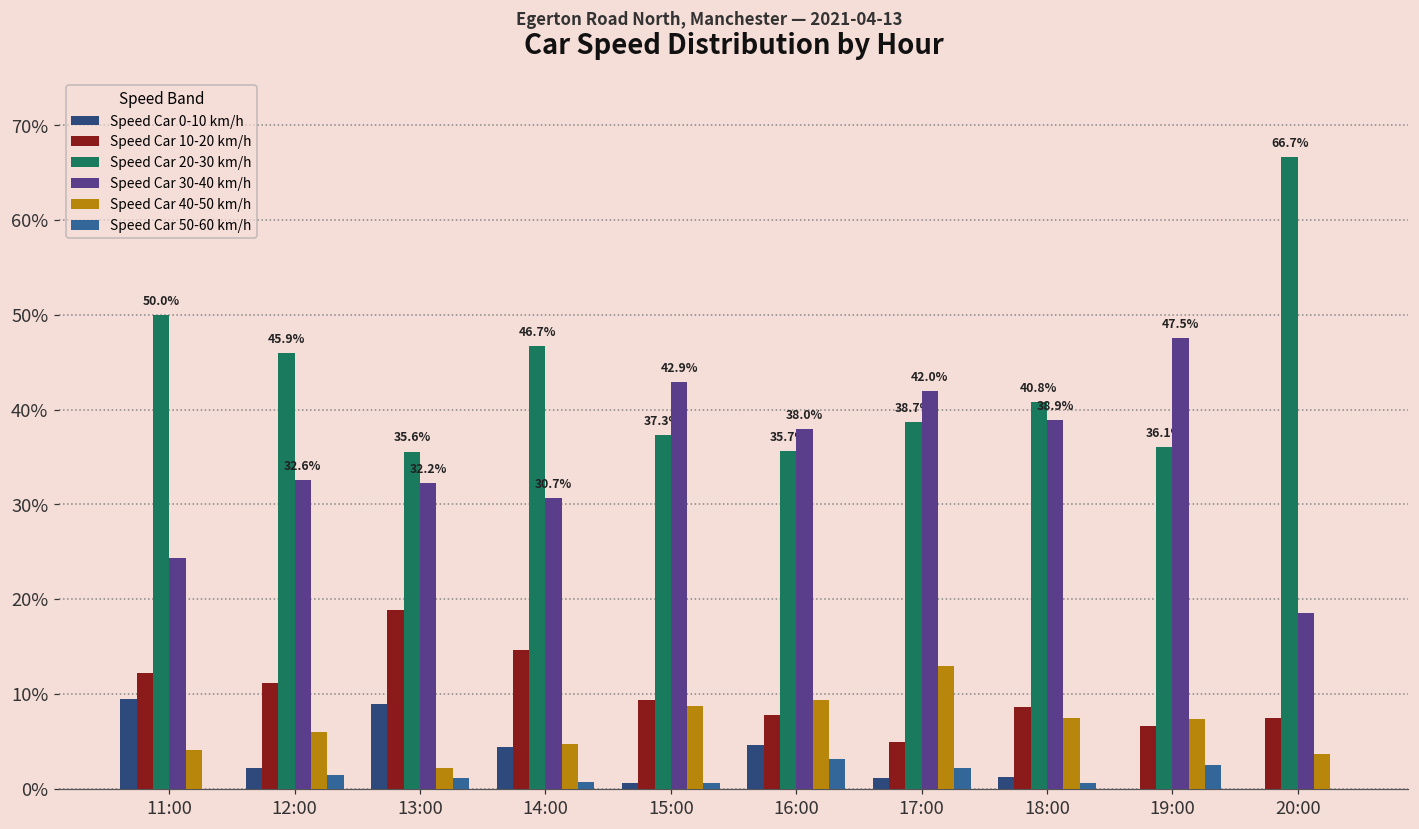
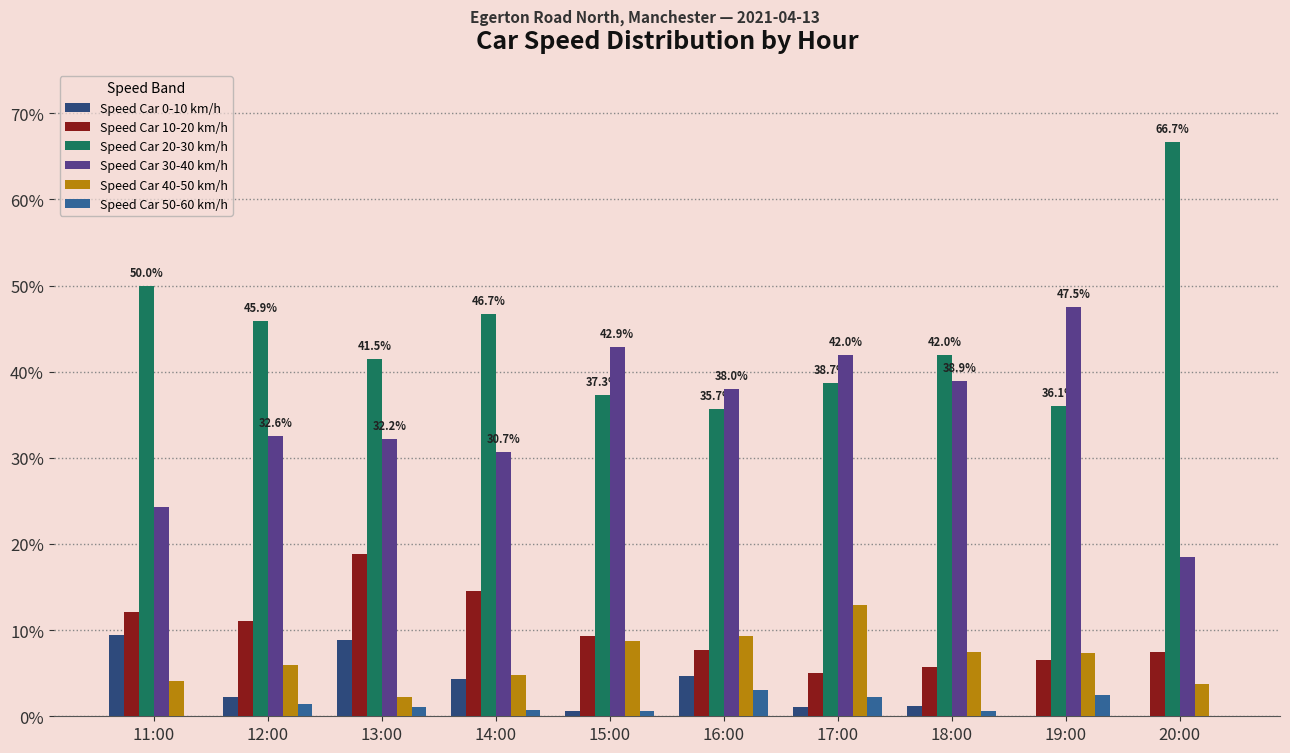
  {
    "Speed Car 10-20 km/h": {
      "11:00": "12%",
      "12:00": "11%",
      "13:00": "19%",
      "14:00": "15%",
      "15:00": "9%",
      "16:00": "8%",
      "17:00": "5%",
-     "18:00": "9%",
+     "18:00": "6%",
      "19:00": "7%",
      "20:00": "7%"
    },
    "Speed Car 20-30 km/h": {
      "11:00": "50.0%",
      "12:00": "45.9%",
-     "13:00": "35.6%",
+     "13:00": "41.5%",
      "14:00": "46.7%",
      "15:00": "37.3%",
      "16:00": "35.7%",
      "17:00": "38.7%",
-     "18:00": "40.8%",
+     "18:00": "42.0%",
      "19:00": "36.1%",
      "20:00": "66.7%"
    },
    "Speed Car 40-50 km/h": {
      "11:00": "4%",
      "12:00": "6%",
      "13:00": "2%",
      "14:00": "5%",
      "15:00": "9%",
      "16:00": "9%",
      "17:00": "13%",
      "18:00": "7%",
      "19:00": "7%",
      "20:00": "4%"
    }
  }
